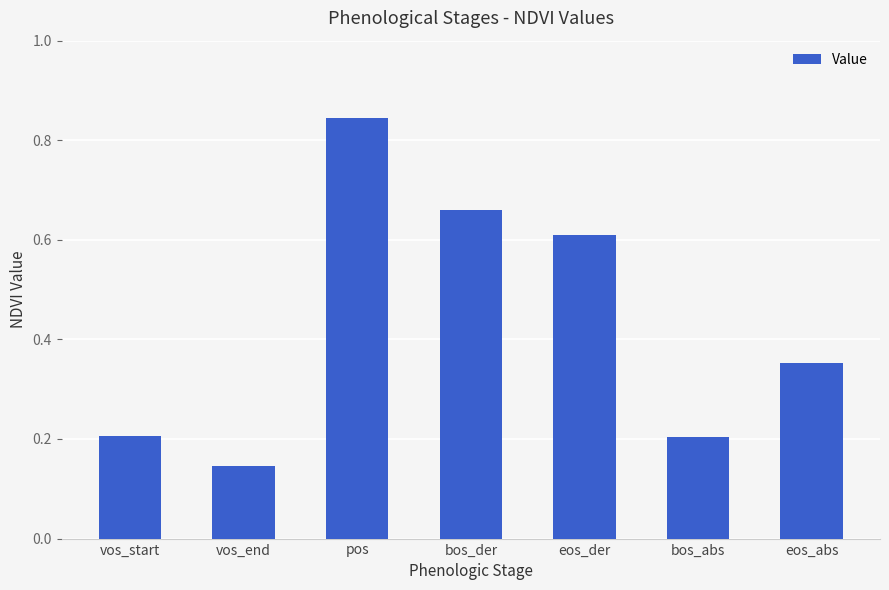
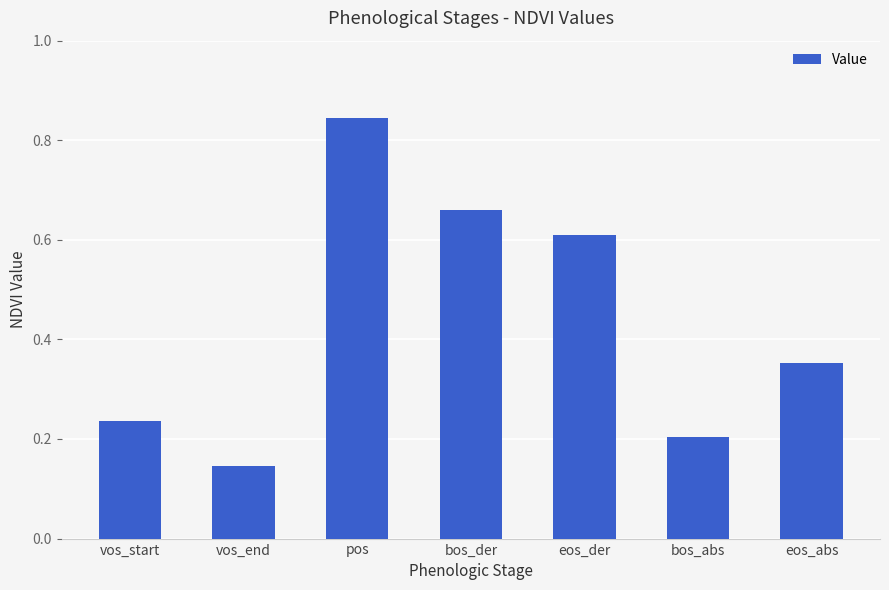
  {
-   "vos_start": 0.21,
+   "vos_start": 0.24,
    "vos_end": 0.15,
    "pos": 0.84,
    "bos_der": 0.66,
    "eos_der": 0.61,
    "bos_abs": 0.20,
    "eos_abs": 0.35
  }
